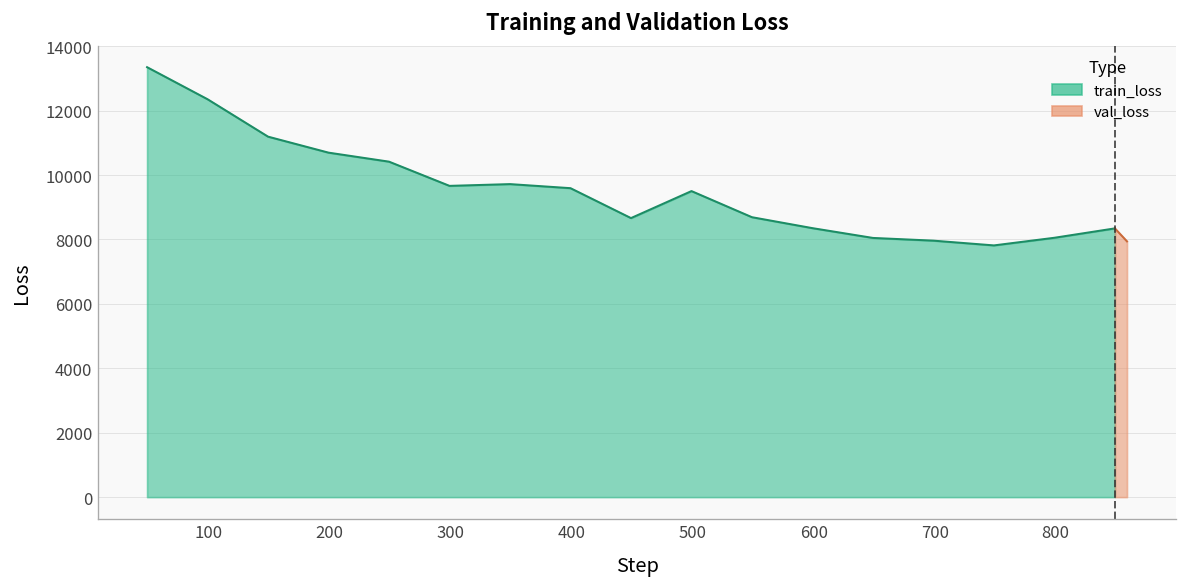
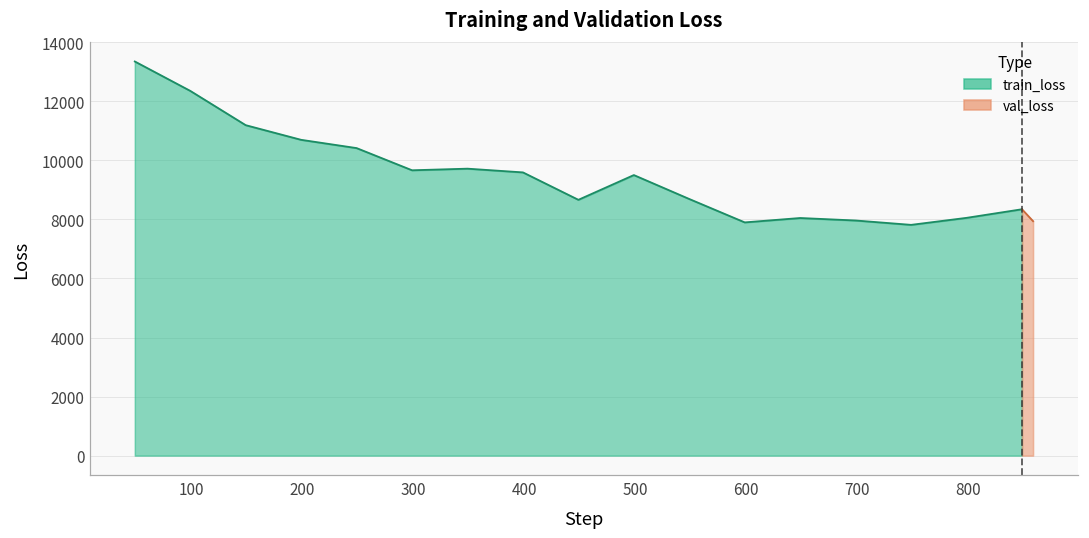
  {
    "train_loss": {
      "100": 12400,
      "200": 10700,
      "300": 9700,
      "400": 9600,
      "500": 9500,
-     "600": 8400,
+     "600": 7900,
      "700": 8000,
      "800": 8100
    }
  }
